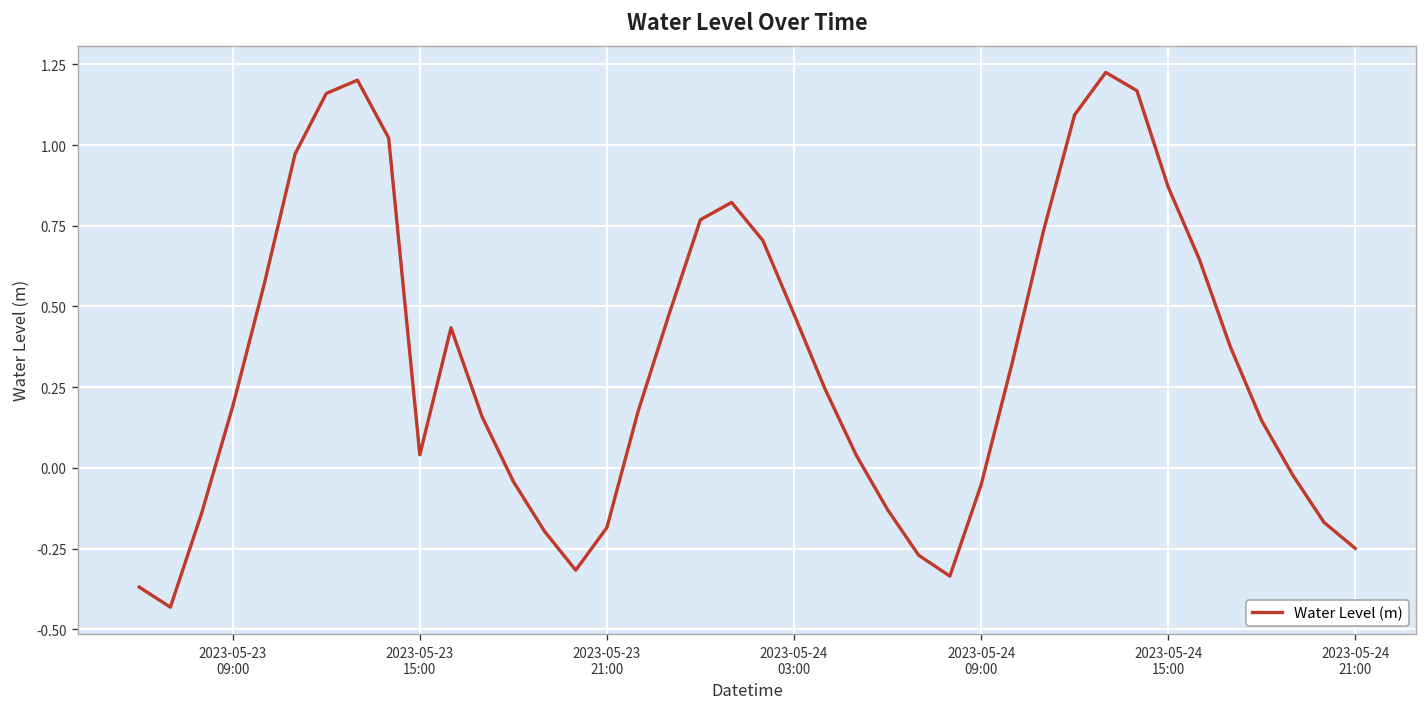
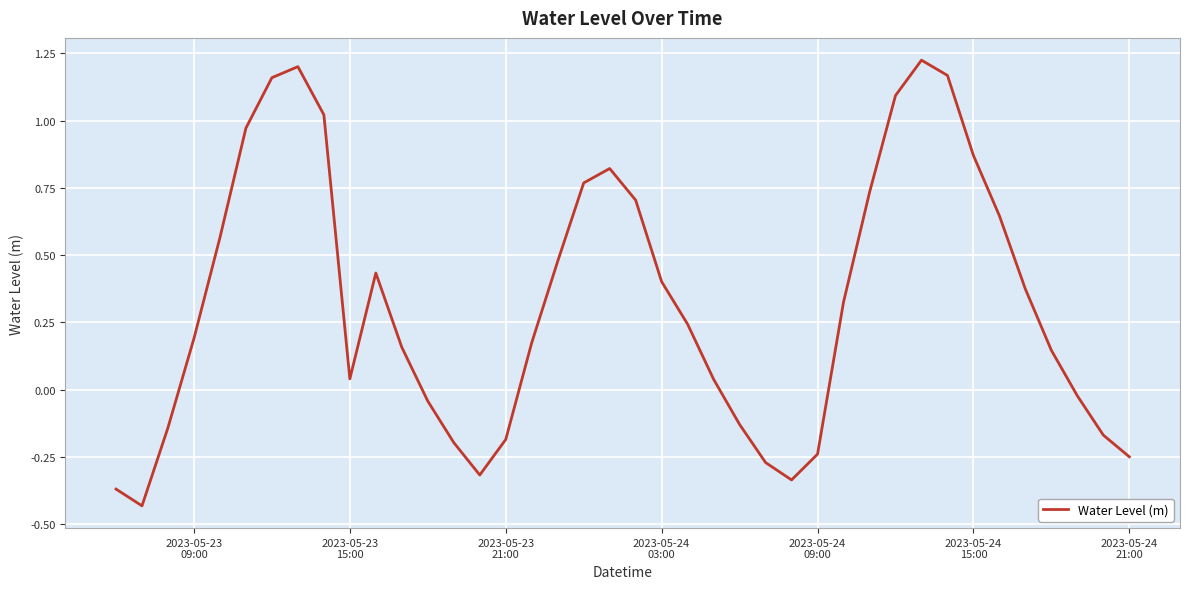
  {
    "2023-05-23 09:00": 0.19,
    "2023-05-23 15:00": 0.04,
    "2023-05-23 21:00": -0.19,
-   "2023-05-24 03:00": 0.48,
-   "2023-05-24 09:00": -0.05,
+   "2023-05-24 03:00": 0.40,
+   "2023-05-24 09:00": -0.24,
    "2023-05-24 15:00": 0.87,
    "2023-05-24 21:00": -0.25
  }
